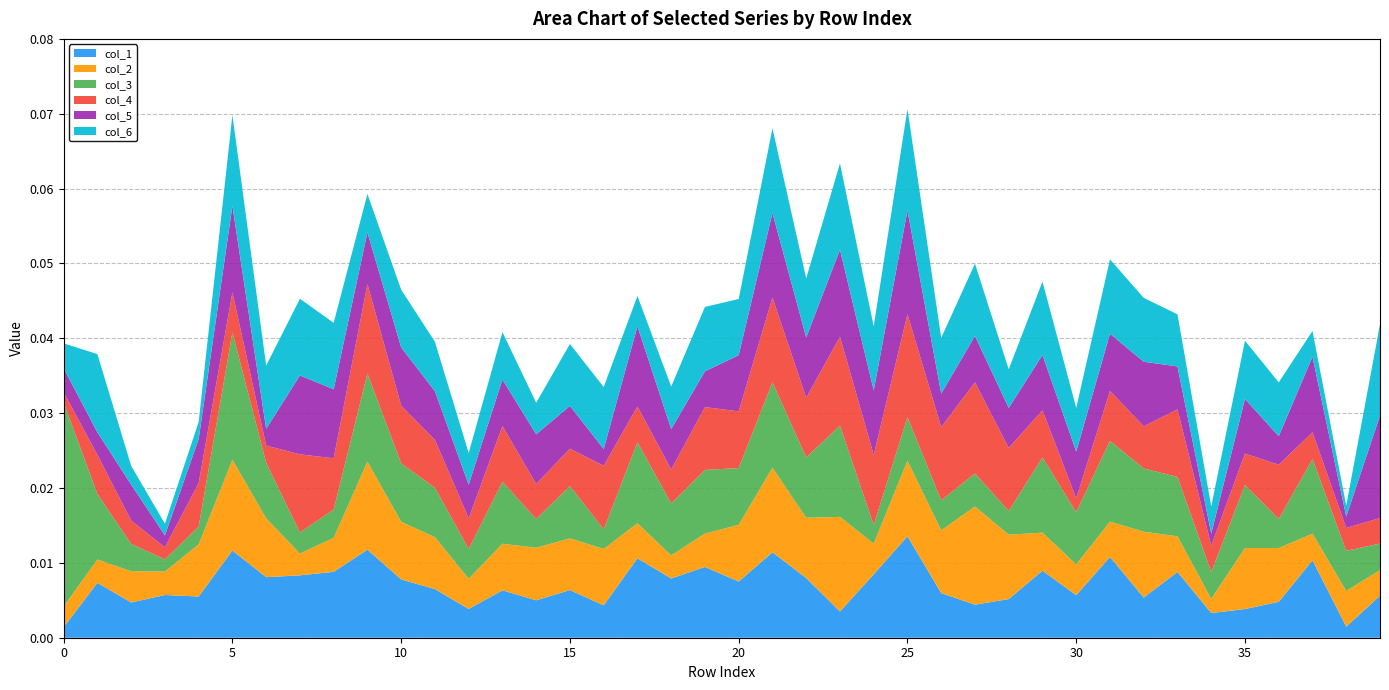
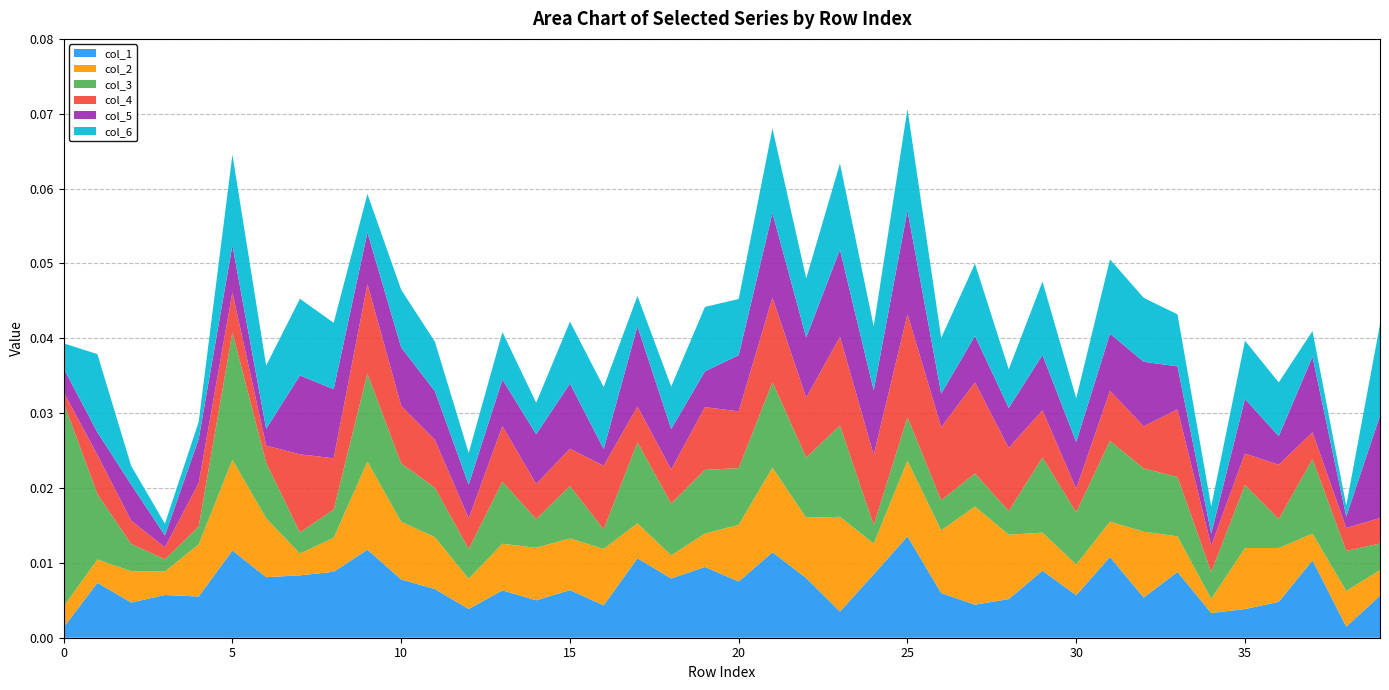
  {
    "col_2": {
      "0": 0.003,
      "5": 0.012,
      "10": 0.008,
      "15": 0.007,
      "20": 0.008,
      "25": 0.010,
      "30": 0.004,
      "35": 0.008
    },
    "col_3": {
      "0": 0.027,
      "5": 0.017,
      "10": 0.008,
      "15": 0.007,
      "20": 0.008,
      "25": 0.006,
      "30": 0.007,
      "35": 0.008
    },
    "col_4": {
      "0": 0.001,
      "5": 0.005,
      "10": 0.008,
      "15": 0.005,
      "20": 0.008,
      "25": 0.014,
-     "30": 0.002,
+     "30": 0.003,
      "35": 0.004
    },
    "col_5": {
      "0": 0.003,
-     "5": 0.012,
+     "5": 0.006,
      "10": 0.008,
-     "15": 0.006,
+     "15": 0.009,
      "20": 0.008,
      "25": 0.014,
      "30": 0.006,
      "35": 0.007
    }
  }
